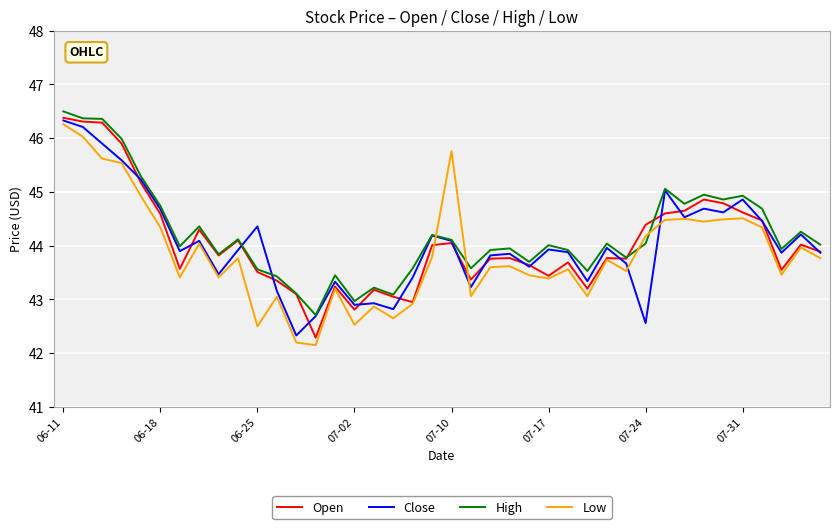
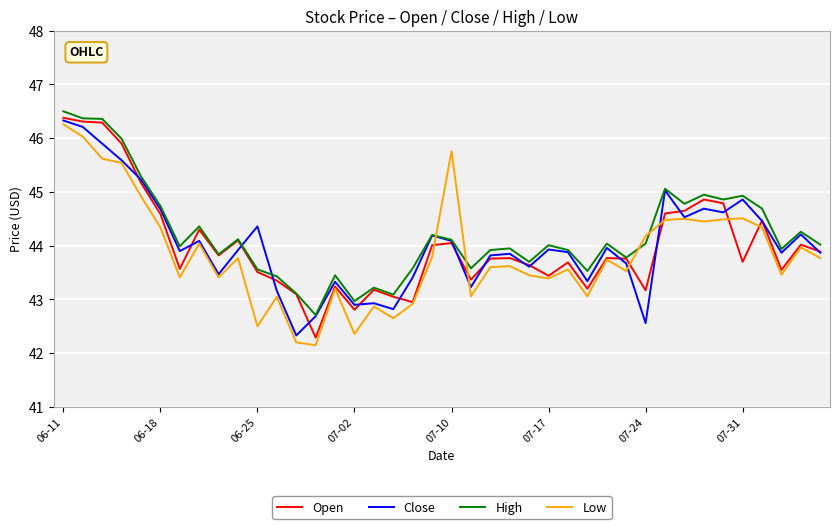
  {
    "Open": {
      "06-11": 46.4,
      "06-18": 44.6,
      "06-25": 43.5,
      "07-02": 42.8,
      "07-17": 43.4,
-     "07-24": 44.4,
-     "07-31": 44.6
+     "07-24": 43.2,
+     "07-31": 43.7
    },
    "Close": {
      "06-11": 46.3,
      "06-18": 44.7,
      "06-25": 44.4,
      "07-02": 42.9,
      "07-17": 43.9,
      "07-24": 42.6,
      "07-31": 44.9
    },
    "High": {
      "06-11": 46.5,
      "06-18": 44.7,
      "06-25": 43.6,
      "07-02": 43.0,
      "07-17": 44.0,
      "07-24": 44.0,
      "07-31": 44.9
    },
    "Low": {
      "06-11": 46.3,
      "06-18": 44.3,
      "06-25": 42.5,
-     "07-02": 42.5,
+     "07-02": 42.4,
      "07-10": 45.8,
      "07-17": 43.4,
      "07-24": 44.2,
      "07-31": 44.5
    }
  }
